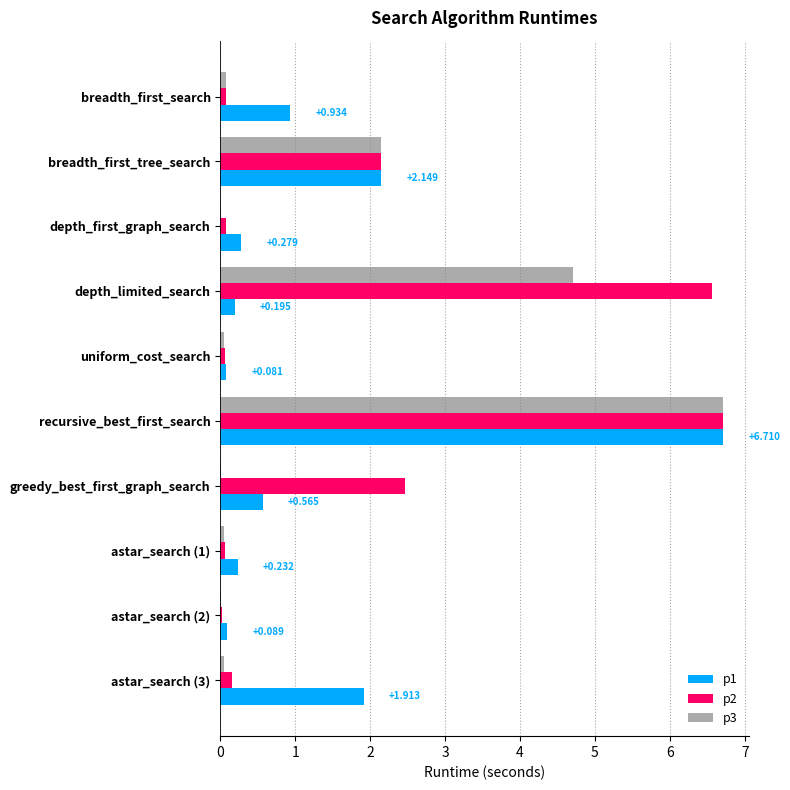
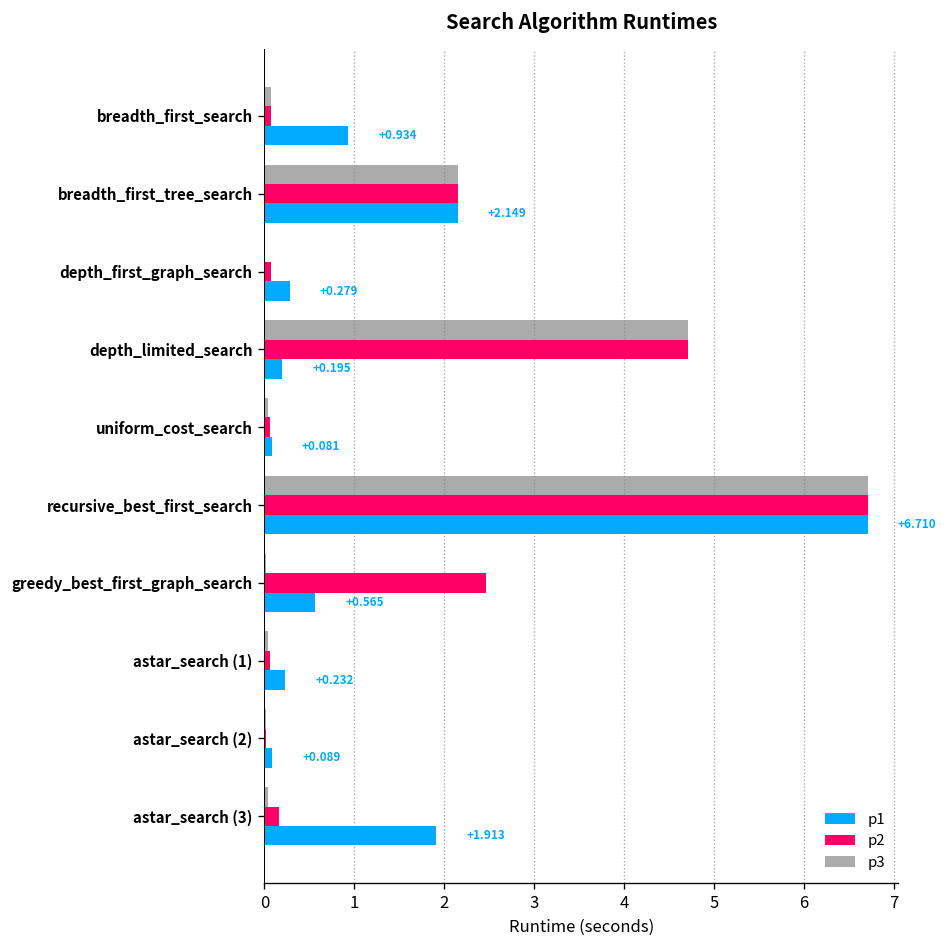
  {
    "p1": {
      "breadth_first_search": 0.9,
      "breadth_first_tree_search": 2.1,
      "depth_first_graph_search": 0.3,
      "depth_limited_search": 0.2,
      "uniform_cost_search": 0.1,
      "recursive_best_first_search": 6.7,
      "greedy_best_first_graph_search": 0.6,
      "astar_search (1)": 0.2,
      "astar_search (2)": 0.1,
      "astar_search (3)": 1.9
    },
    "p2": {
      "breadth_first_search": 0.1,
      "breadth_first_tree_search": 2.2,
      "depth_first_graph_search": 0.1,
-     "depth_limited_search": 6.6,
+     "depth_limited_search": 4.7,
      "uniform_cost_search": 0.1,
      "recursive_best_first_search": 6.7,
      "greedy_best_first_graph_search": 2.5,
      "astar_search (1)": 0.1,
      "astar_search (3)": 0.2
    },
    "p3": {
      "breadth_first_search": 0.1,
      "breadth_first_tree_search": 2.1,
      "depth_limited_search": 4.7,
      "uniform_cost_search": 0.0,
      "recursive_best_first_search": 6.7,
      "astar_search (1)": 0.0,
      "astar_search (3)": 0.0
    }
  }
